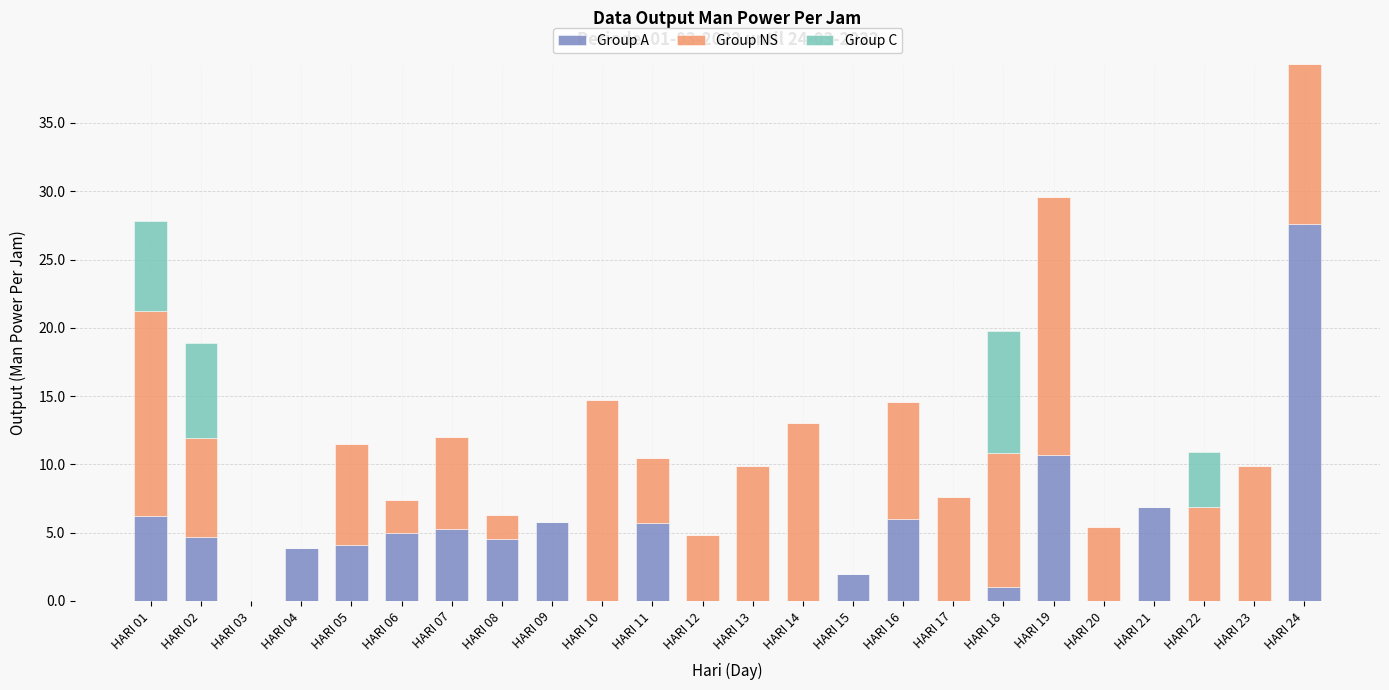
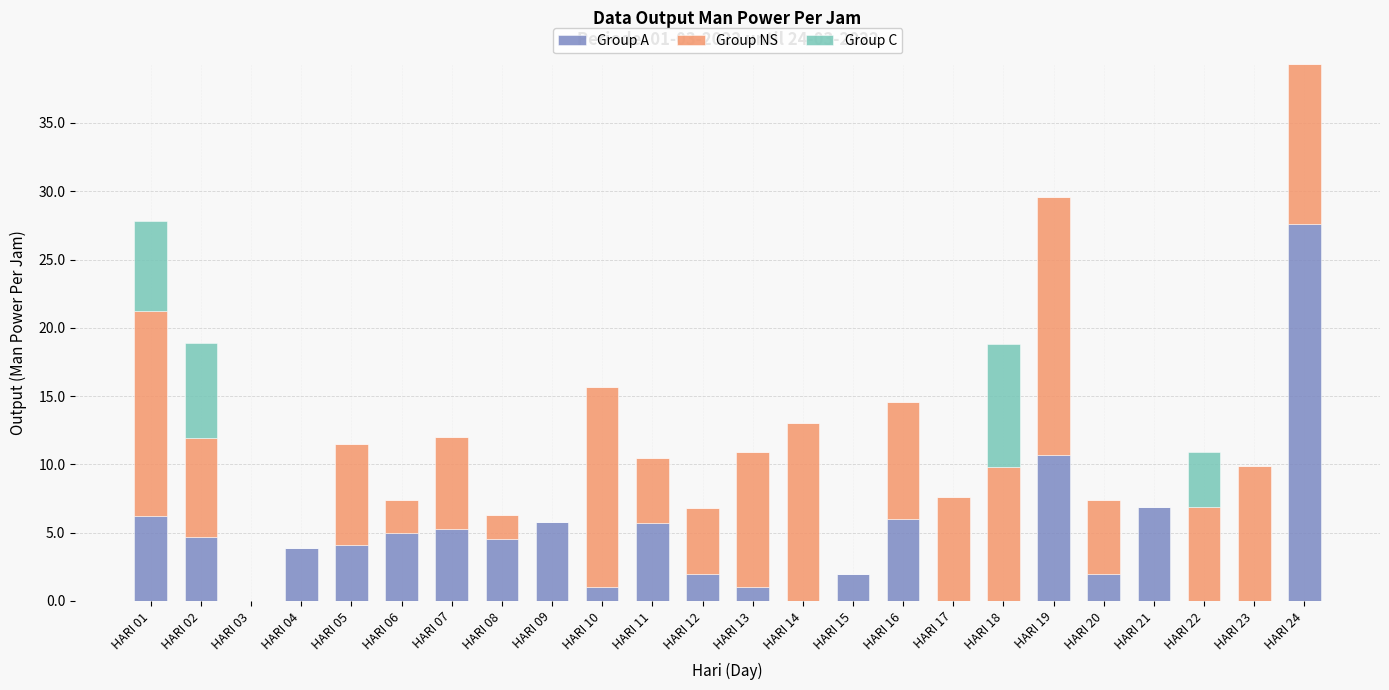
  {
    "Group A": {
      "HARI 01": 6.2,
      "HARI 02": 4.7,
      "HARI 03": 0,
      "HARI 04": 4,
      "HARI 05": 4,
      "HARI 06": 5,
      "HARI 07": 5.3,
      "HARI 08": 4.5,
      "HARI 09": 5.8,
-     "HARI 10": 0,
+     "HARI 10": 1,
      "HARI 11": 5.7,
-     "HARI 12": 0,
-     "HARI 13": 0,
+     "HARI 12": 2,
+     "HARI 13": 1,
      "HARI 14": 0,
      "HARI 15": 2,
      "HARI 16": 6,
      "HARI 17": 0,
-     "HARI 18": 1,
+     "HARI 18": 0,
      "HARI 19": 10.7,
-     "HARI 20": 0,
+     "HARI 20": 2,
      "HARI 21": 7,
      "HARI 22": 0,
      "HARI 23": 0,
      "HARI 24": 27.6
    },
    "Group NS": {
      "HARI 01": 15,
      "HARI 02": 7.2,
      "HARI 03": 0,
      "HARI 04": 0,
      "HARI 05": 7.4,
      "HARI 06": 2.4,
      "HARI 07": 6.7,
      "HARI 08": 1.8,
      "HARI 09": 0,
      "HARI 10": 14.7,
      "HARI 11": 4.8,
      "HARI 12": 4.8,
      "HARI 13": 10,
      "HARI 14": 13,
      "HARI 15": 0,
      "HARI 16": 8.6,
      "HARI 17": 7.6,
      "HARI 18": 9.8,
      "HARI 19": 19,
      "HARI 20": 5.4,
      "HARI 21": 0,
      "HARI 22": 7,
      "HARI 23": 10,
      "HARI 24": 11.7
    },
    "Group C": {
      "HARI 01": 6.6,
      "HARI 02": 7,
      "HARI 03": 0,
      "HARI 04": 0,
      "HARI 05": 0,
      "HARI 06": 0,
      "HARI 07": 0,
      "HARI 08": 0,
      "HARI 09": 0,
      "HARI 10": 0,
      "HARI 11": 0,
      "HARI 12": 0,
      "HARI 13": 0,
      "HARI 14": 0,
      "HARI 15": 0,
      "HARI 16": 0,
      "HARI 17": 0,
      "HARI 18": 9,
      "HARI 19": 0,
      "HARI 20": 0,
      "HARI 21": 0,
      "HARI 22": 4,
      "HARI 23": 0,
      "HARI 24": 0
    }
  }
